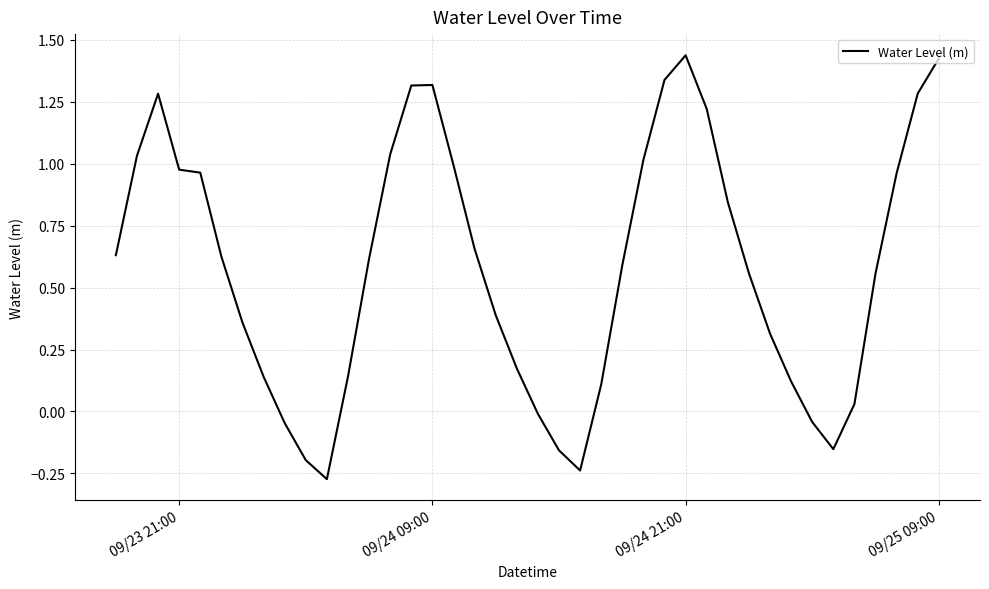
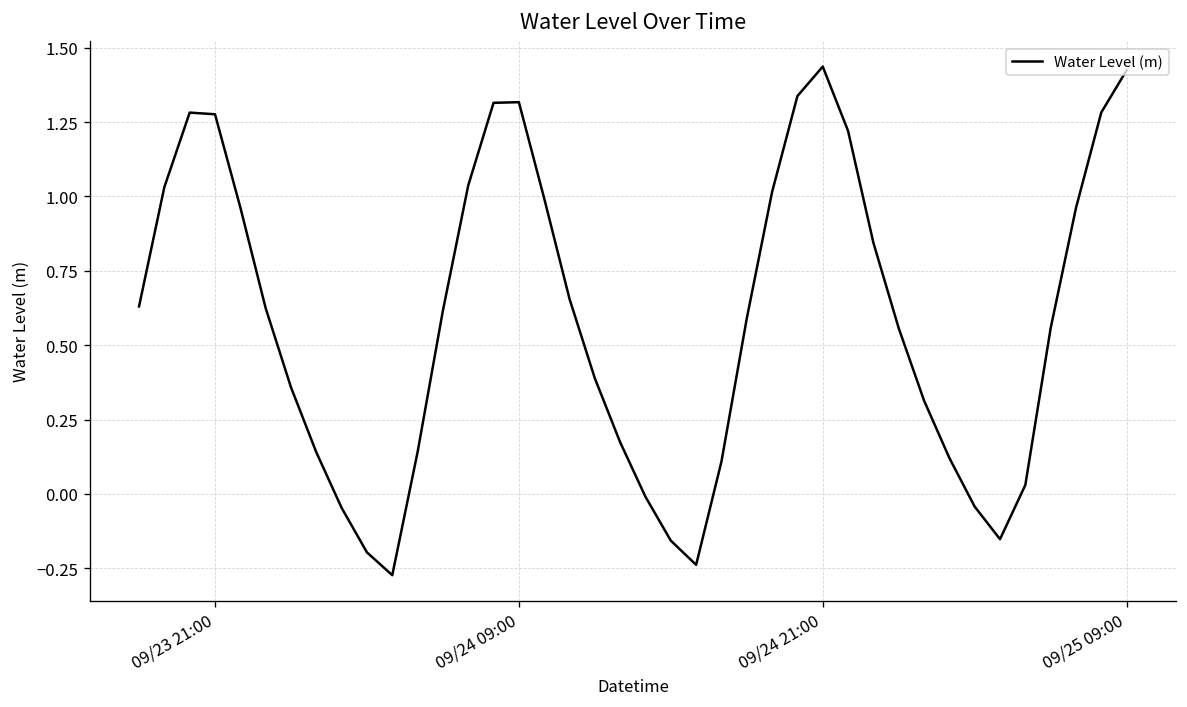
  {
-   "09/23 21:00": 0.98,
+   "09/23 21:00": 1.28,
    "09/24 09:00": 1.32,
    "09/24 21:00": 1.44
  }
